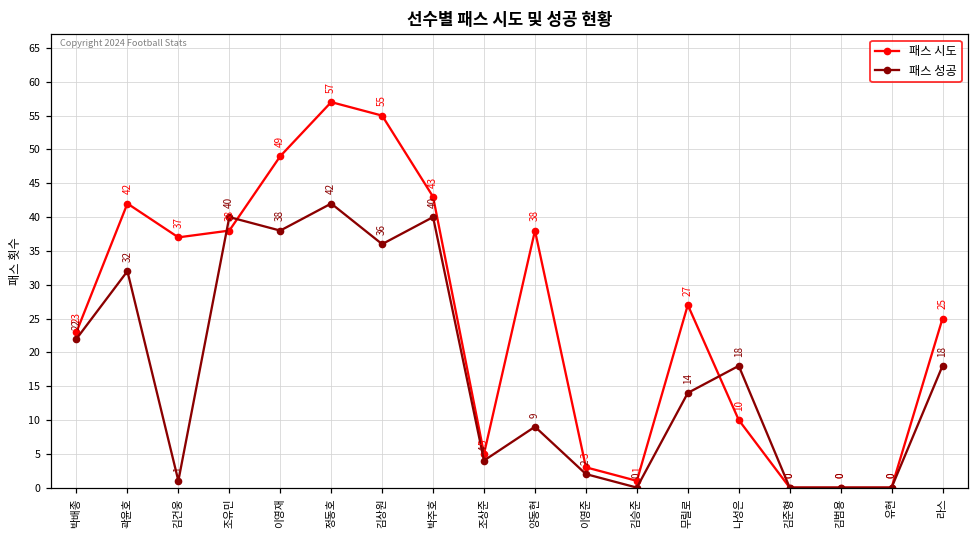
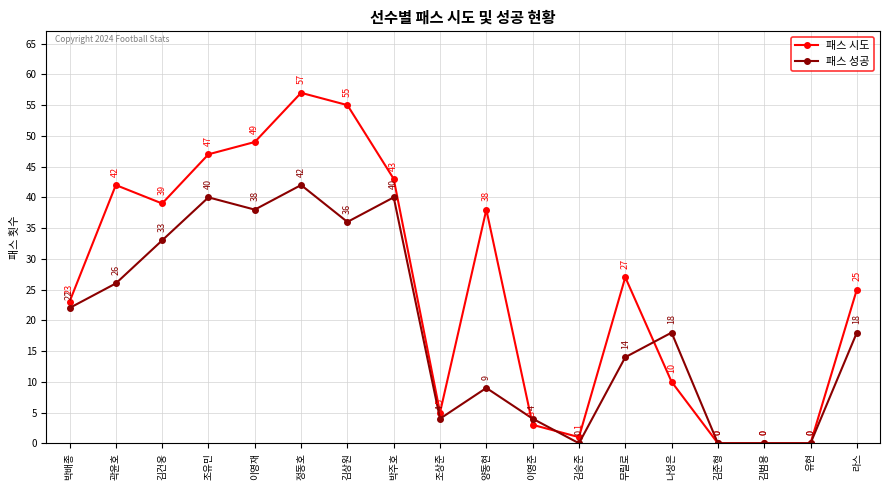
  {
    "패스 시도": {
      "곽윤호": 42,
-     "김건웅": 37,
-     "조유민": 38,
+     "김건웅": 39,
+     "조유민": 47,
      "이영재": 49,
      "정동호": 57,
      "김상원": 55,
      "박주호": 43,
      "조상준": 5,
      "양동현": 38,
      "이영준": 3,
      "김승준": 1,
      "무릴로": 27,
      "나성은": 10,
      "라스": 25
    },
    "패스 성공": {
-     "곽윤호": 32,
-     "김건웅": 1,
+     "곽윤호": 26,
+     "김건웅": 33,
      "조유민": 40,
      "이영재": 38,
      "정동호": 42,
      "김상원": 36,
      "조상준": 4,
      "양동현": 9,
-     "이영준": 2,
+     "이영준": 4,
      "김승준": 0,
      "무릴로": 14,
      "나성은": 18,
      "라스": 18
    }
  }
